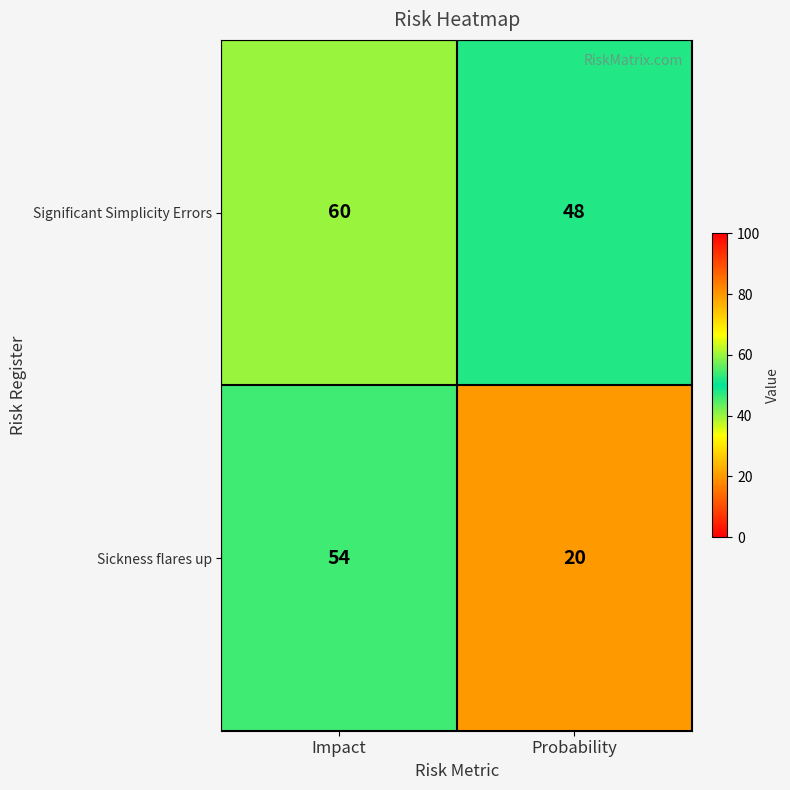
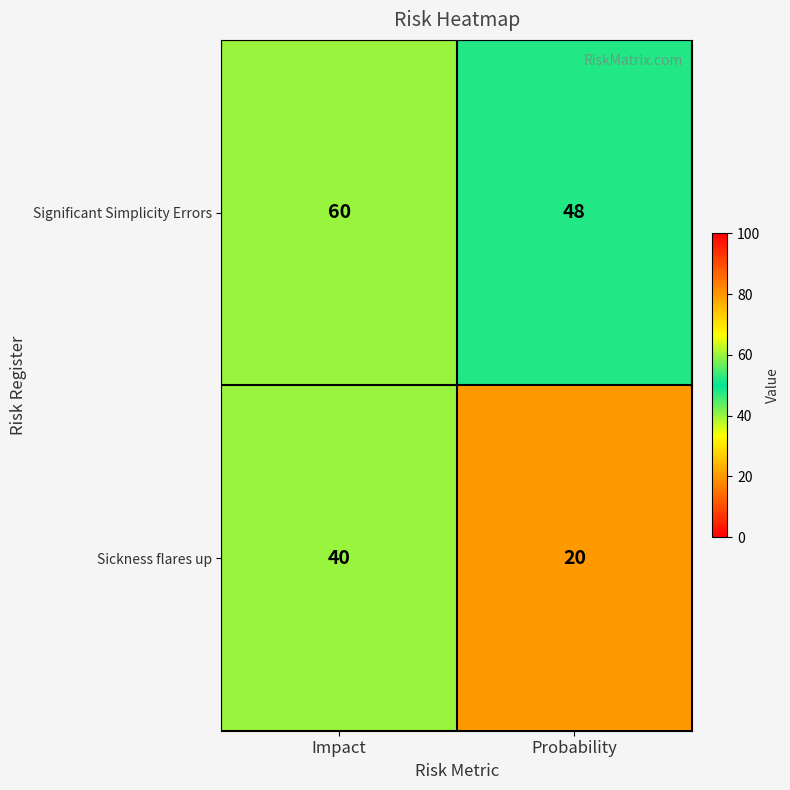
  {
    "Significant Simplicity Errors": {
      "Impact": 60
    },
    "Sickness flares up": {
-     "Impact": 54,
+     "Impact": 40,
      "Probability": 20
    }
  }
